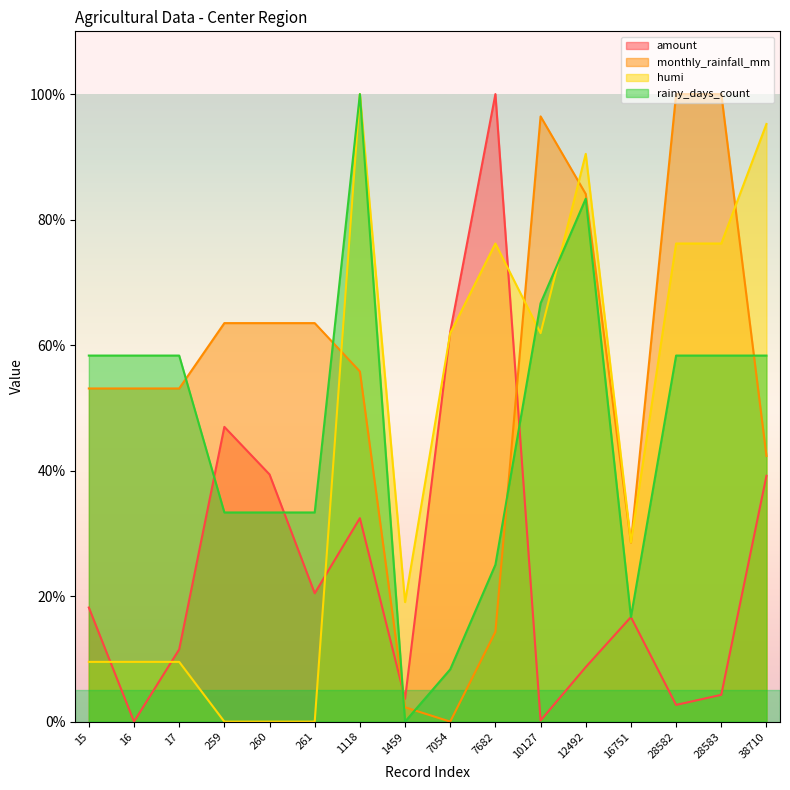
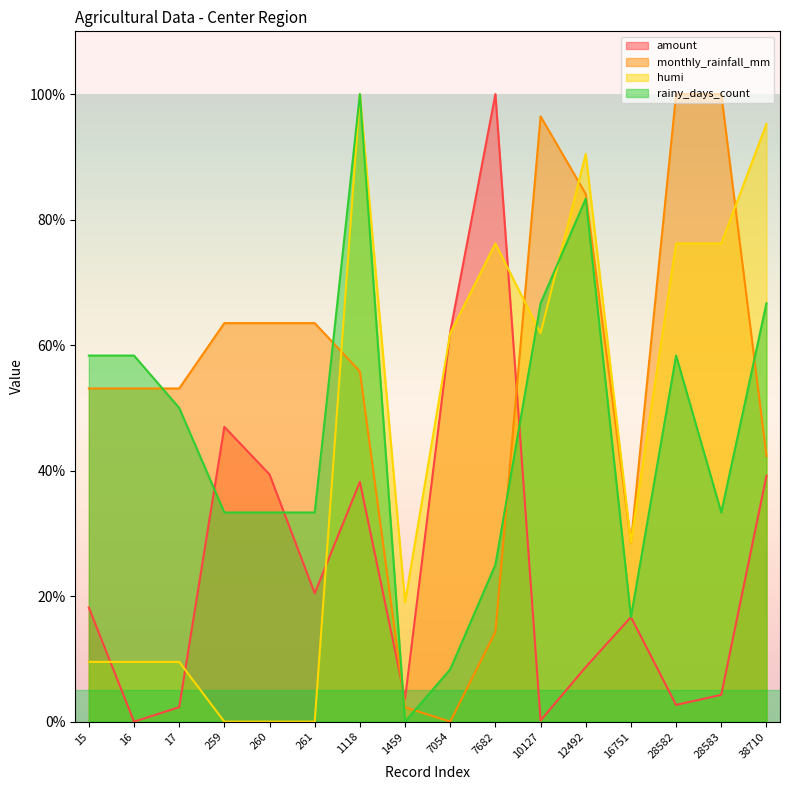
  {
    "amount": {
      "15": "18%",
      "16": "0%",
-     "17": "12%",
+     "17": "2%",
      "259": "47%",
      "260": "39%",
      "261": "20%",
-     "1118": "32%",
+     "1118": "38%",
      "1459": "4%",
      "7682": "100%",
      "10127": "0%",
      "12492": "9%",
      "28582": "3%",
      "28583": "4%",
      "38710": "39%"
    },
    "rainy_days_count": {
      "15": "58%",
      "16": "58%",
-     "17": "58%",
+     "17": "50%",
      "259": "33%",
      "260": "33%",
      "261": "33%",
      "1459": "0%",
      "7054": "8%",
      "7682": "25%",
      "10127": "67%",
      "12492": "83%",
      "28582": "58%",
-     "28583": "58%",
-     "38710": "58%"
+     "28583": "33%",
+     "38710": "67%"
    }
  }
